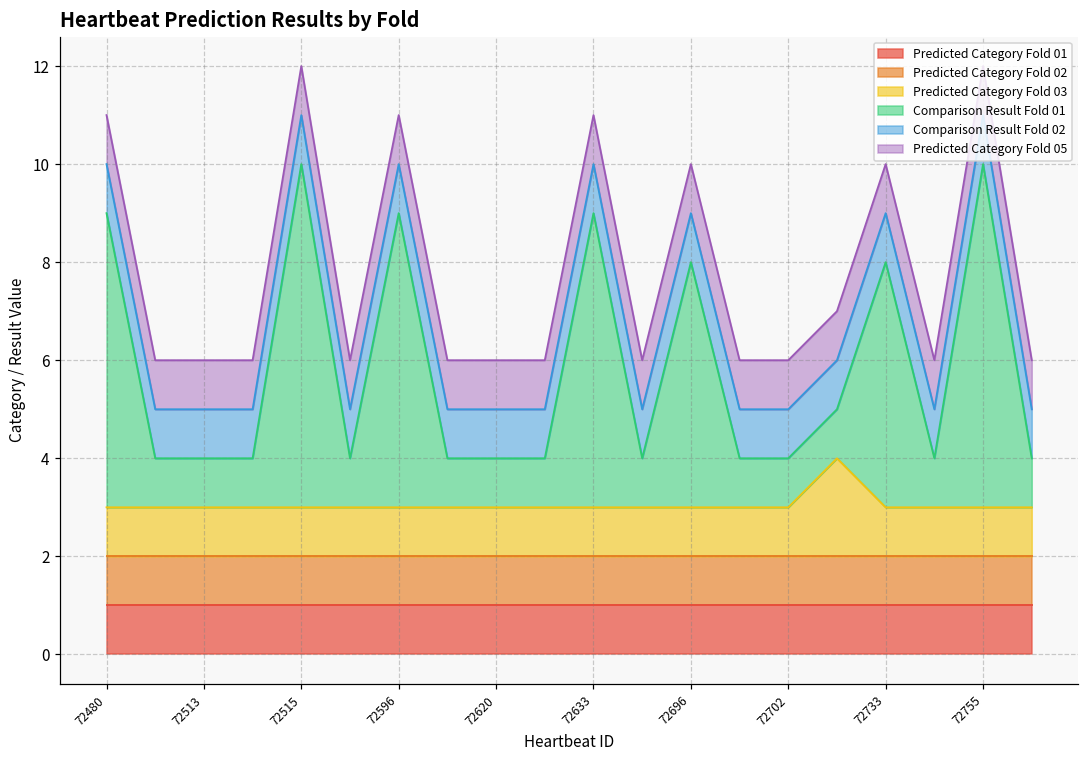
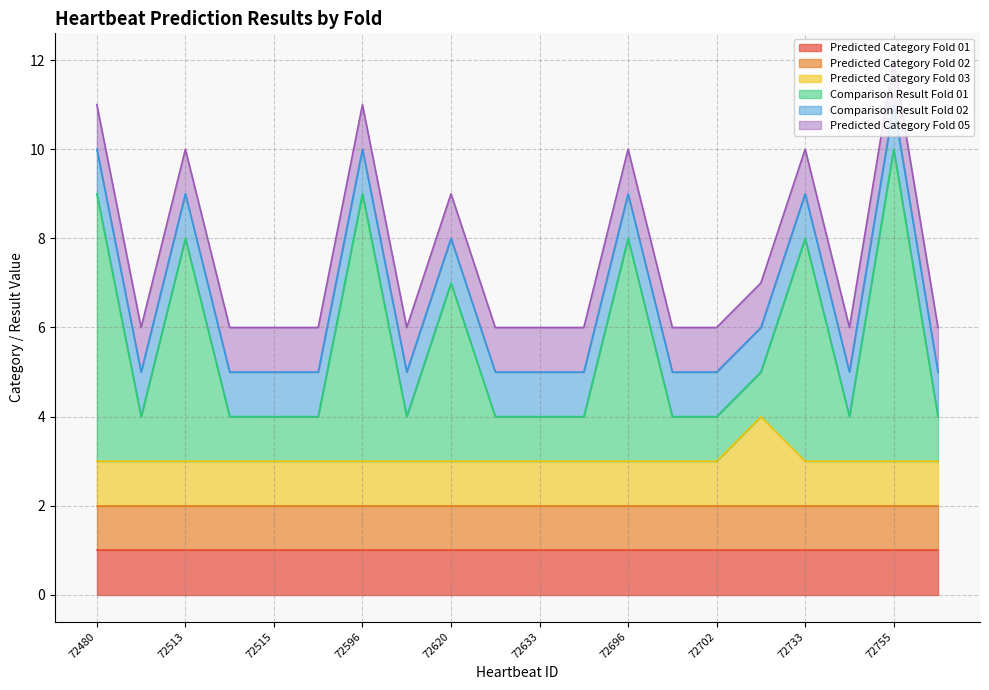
  {
    "Predicted Category Fold 03": {
      "72480": 1,
      "72513": 1,
      "72515": 1,
      "72596": 1,
      "72620": 1,
      "72633": 1,
      "72696": 1,
      "72702": 1,
      "72733": 1,
      "72755": 1
    },
    "Comparison Result Fold 01": {
      "72480": 6,
-     "72513": 1,
-     "72515": 7,
+     "72513": 5,
+     "72515": 1,
      "72596": 6,
-     "72620": 1,
-     "72633": 6,
+     "72620": 4,
+     "72633": 1,
      "72696": 5,
      "72702": 1,
      "72733": 5,
      "72755": 7
    },
    "Comparison Result Fold 02": {
      "72480": 1,
      "72513": 1,
      "72515": 1,
      "72596": 1,
      "72620": 1,
      "72633": 1,
      "72696": 1,
      "72702": 1,
      "72733": 1
    },
    "Predicted Category Fold 05": {
      "72480": 1,
      "72513": 1,
      "72515": 1,
      "72596": 1,
      "72620": 1,
      "72633": 1,
      "72696": 1,
      "72702": 1,
      "72733": 1
    }
  }
